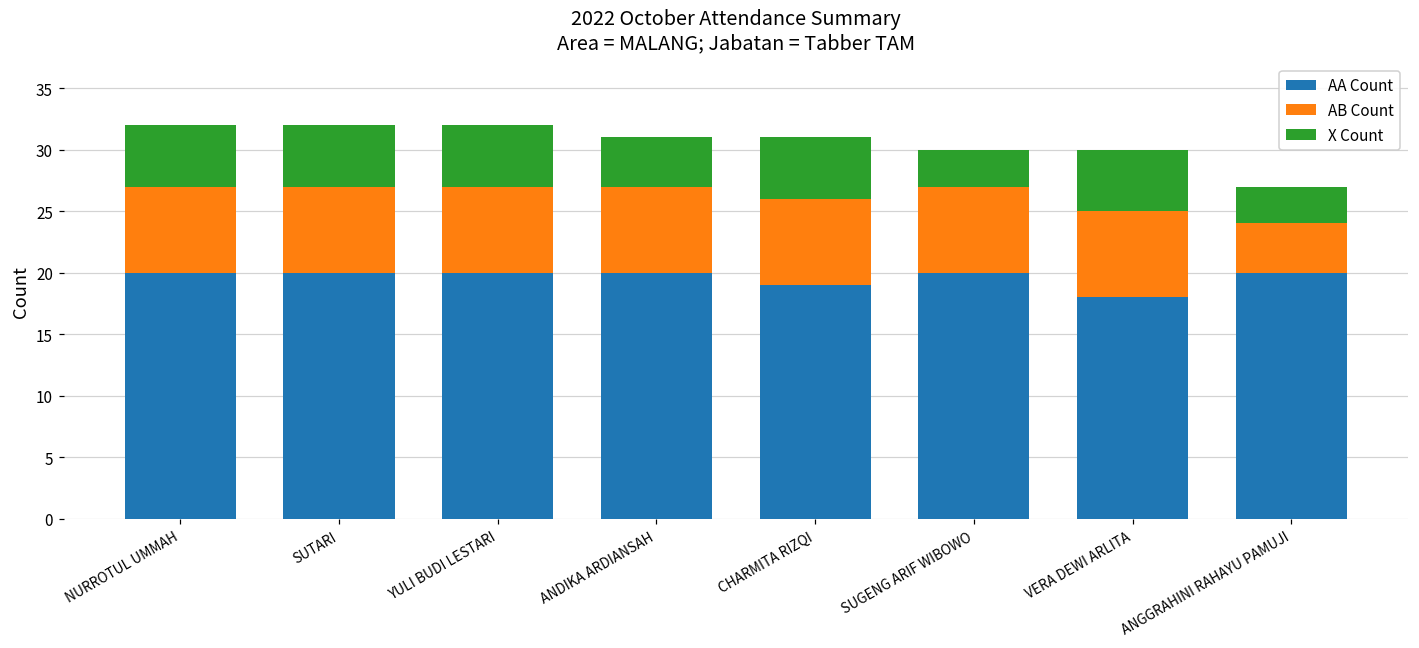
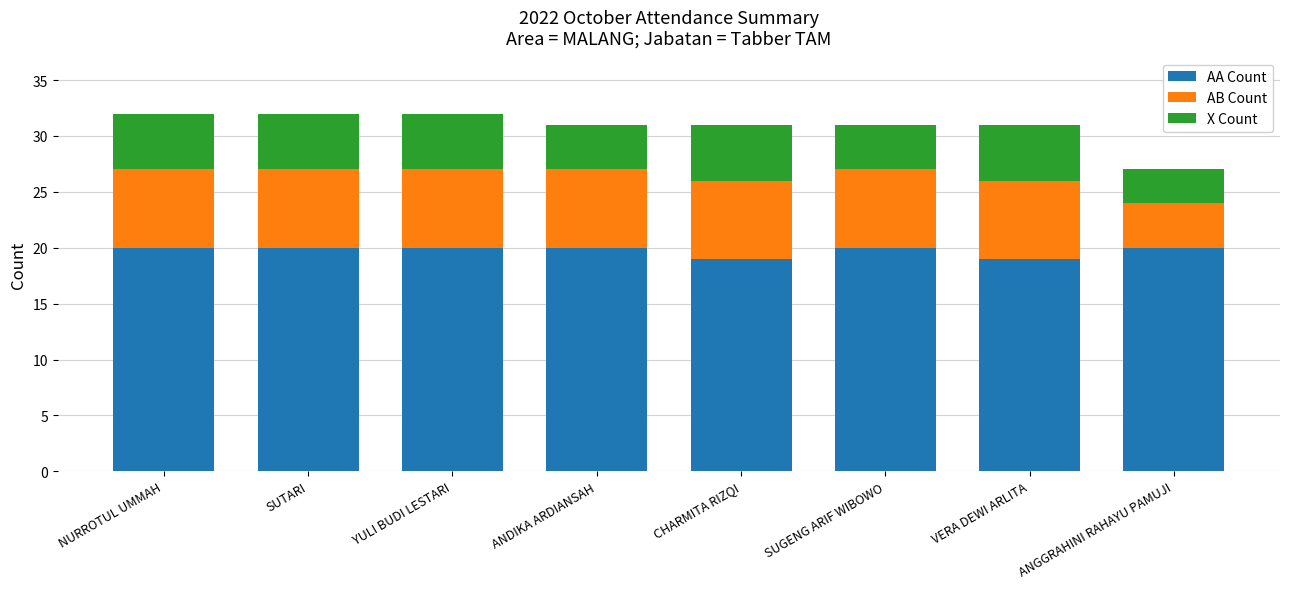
  {
    "AA Count": {
      "NURROTUL UMMAH": 20,
      "SUTARI": 20,
      "YULI BUDI LESTARI": 20,
      "ANDIKA ARDIANSAH": 20,
      "CHARMITA RIZQI": 19,
      "SUGENG ARIF WIBOWO": 20,
-     "VERA DEWI ARLITA": 18,
+     "VERA DEWI ARLITA": 19,
      "ANGGRAHINI RAHAYU PAMUJI": 20
    },
    "AB Count": {
      "NURROTUL UMMAH": 7,
      "SUTARI": 7,
      "YULI BUDI LESTARI": 7,
      "ANDIKA ARDIANSAH": 7,
      "CHARMITA RIZQI": 7,
      "SUGENG ARIF WIBOWO": 7,
      "VERA DEWI ARLITA": 7,
      "ANGGRAHINI RAHAYU PAMUJI": 4
    },
    "X Count": {
      "NURROTUL UMMAH": 5,
      "SUTARI": 5,
      "YULI BUDI LESTARI": 5,
      "ANDIKA ARDIANSAH": 4,
      "CHARMITA RIZQI": 5,
-     "SUGENG ARIF WIBOWO": 3,
+     "SUGENG ARIF WIBOWO": 4,
      "VERA DEWI ARLITA": 5,
      "ANGGRAHINI RAHAYU PAMUJI": 3
    }
  }
